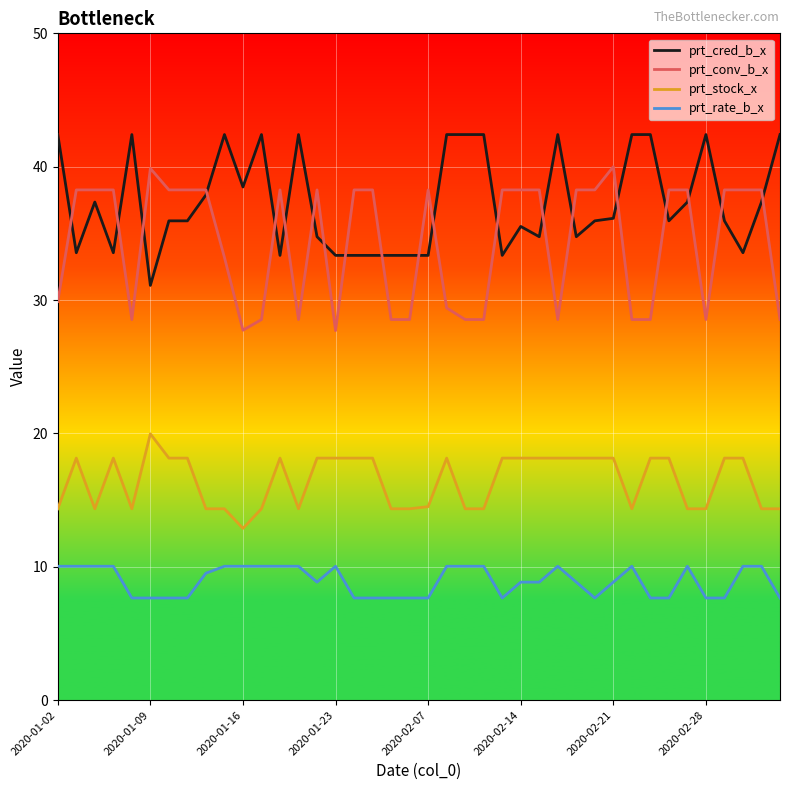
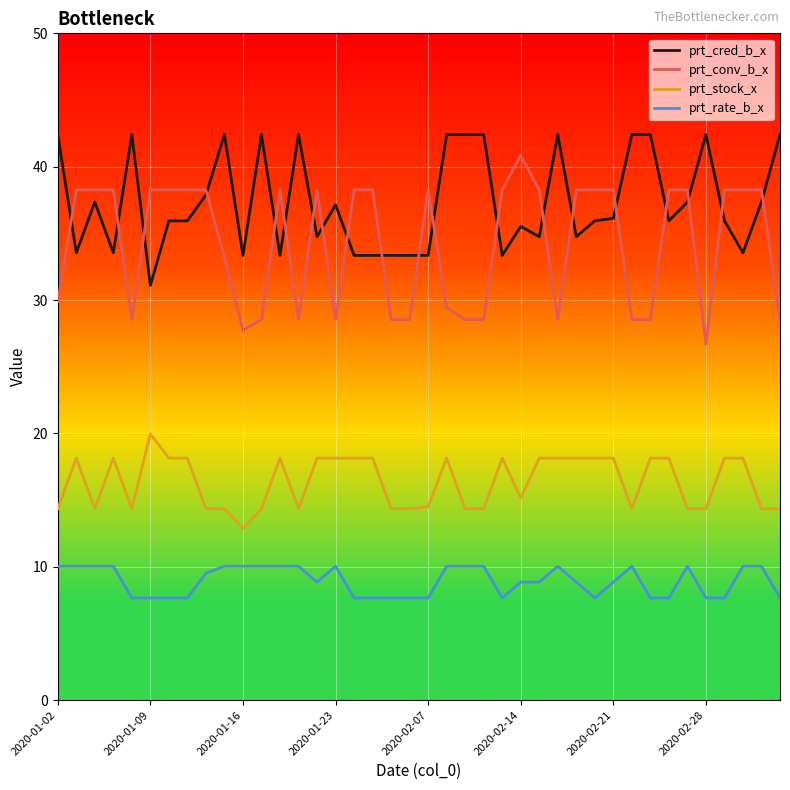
  {
    "prt_cred_b_x": {
      "2020-01-02": 42.4,
      "2020-01-09": 31.1,
-     "2020-01-16": 38.5,
-     "2020-01-23": 33.4,
+     "2020-01-16": 33.4,
+     "2020-01-23": 37.1,
      "2020-02-07": 33.4,
      "2020-02-14": 35.5,
      "2020-02-21": 36.1,
      "2020-02-28": 42.4
    },
    "prt_conv_b_x": {
      "2020-01-02": 29.9,
-     "2020-01-09": 39.9,
+     "2020-01-09": 38.3,
      "2020-01-16": 27.7,
-     "2020-01-23": 27.7,
+     "2020-01-23": 28.5,
      "2020-02-07": 38.3,
-     "2020-02-14": 38.3,
-     "2020-02-21": 40.0,
-     "2020-02-28": 28.5
+     "2020-02-14": 40.8,
+     "2020-02-21": 38.3,
+     "2020-02-28": 26.7
    },
    "prt_stock_x": {
      "2020-01-02": 14.4,
      "2020-01-09": 20.0,
      "2020-01-16": 12.9,
      "2020-01-23": 18.2,
      "2020-02-07": 14.5,
-     "2020-02-14": 18.2,
+     "2020-02-14": 15.2,
      "2020-02-21": 18.2,
      "2020-02-28": 14.4
    },
    "prt_rate_b_x": {
      "2020-01-02": 10.0,
      "2020-01-09": 7.7,
      "2020-01-16": 10.0,
      "2020-01-23": 10.0,
      "2020-02-07": 7.7,
      "2020-02-14": 8.9,
      "2020-02-21": 8.9,
      "2020-02-28": 7.7
    }
  }
